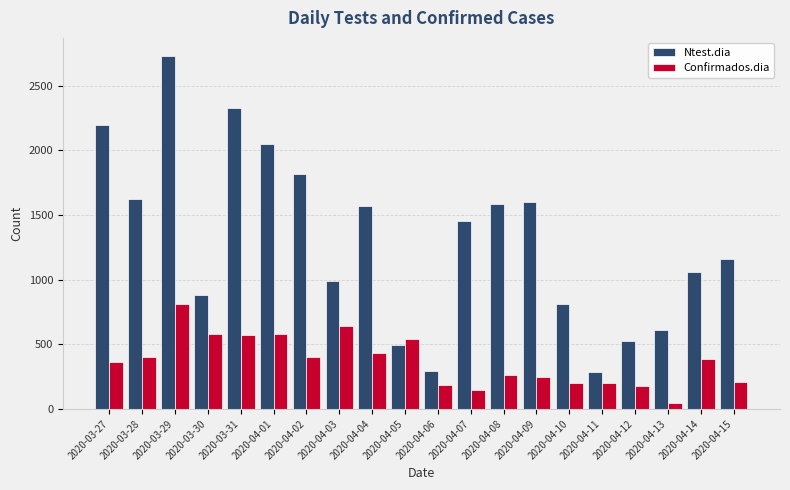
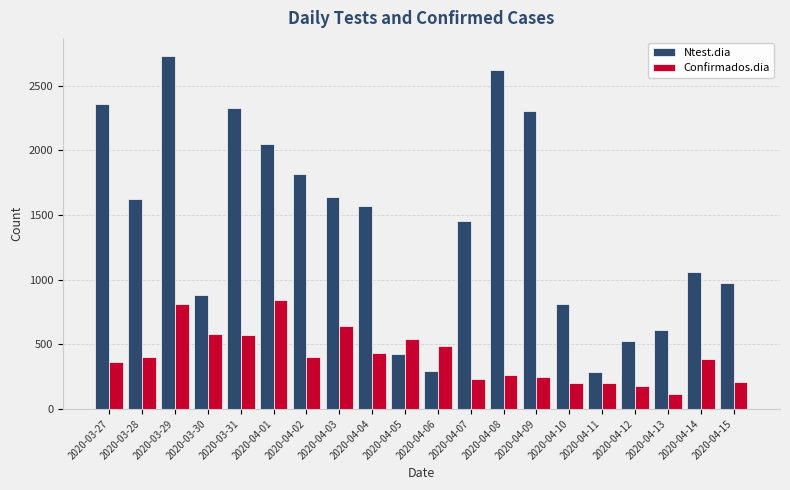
  {
    "Ntest.dia": {
-     "2020-03-27": 2200,
+     "2020-03-27": 2360,
      "2020-03-28": 1620,
      "2020-03-29": 2730,
      "2020-03-30": 880,
      "2020-03-31": 2330,
      "2020-04-01": 2050,
      "2020-04-02": 1820,
-     "2020-04-03": 990,
+     "2020-04-03": 1640,
      "2020-04-04": 1570,
-     "2020-04-05": 500,
+     "2020-04-05": 420,
      "2020-04-06": 300,
      "2020-04-07": 1450,
-     "2020-04-08": 1590,
-     "2020-04-09": 1600,
+     "2020-04-08": 2620,
+     "2020-04-09": 2310,
      "2020-04-10": 810,
      "2020-04-11": 290,
      "2020-04-12": 520,
      "2020-04-13": 610,
      "2020-04-14": 1060,
-     "2020-04-15": 1160
+     "2020-04-15": 970
    },
    "Confirmados.dia": {
      "2020-03-27": 360,
      "2020-03-28": 410,
      "2020-03-29": 810,
      "2020-03-30": 580,
      "2020-03-31": 570,
-     "2020-04-01": 580,
+     "2020-04-01": 840,
      "2020-04-02": 400,
      "2020-04-03": 640,
      "2020-04-04": 430,
      "2020-04-05": 540,
-     "2020-04-06": 190,
-     "2020-04-07": 150,
+     "2020-04-06": 480,
+     "2020-04-07": 230,
      "2020-04-08": 260,
      "2020-04-09": 250,
      "2020-04-10": 200,
      "2020-04-11": 200,
      "2020-04-12": 180,
-     "2020-04-13": 40,
+     "2020-04-13": 120,
      "2020-04-14": 390,
      "2020-04-15": 210
    }
  }
